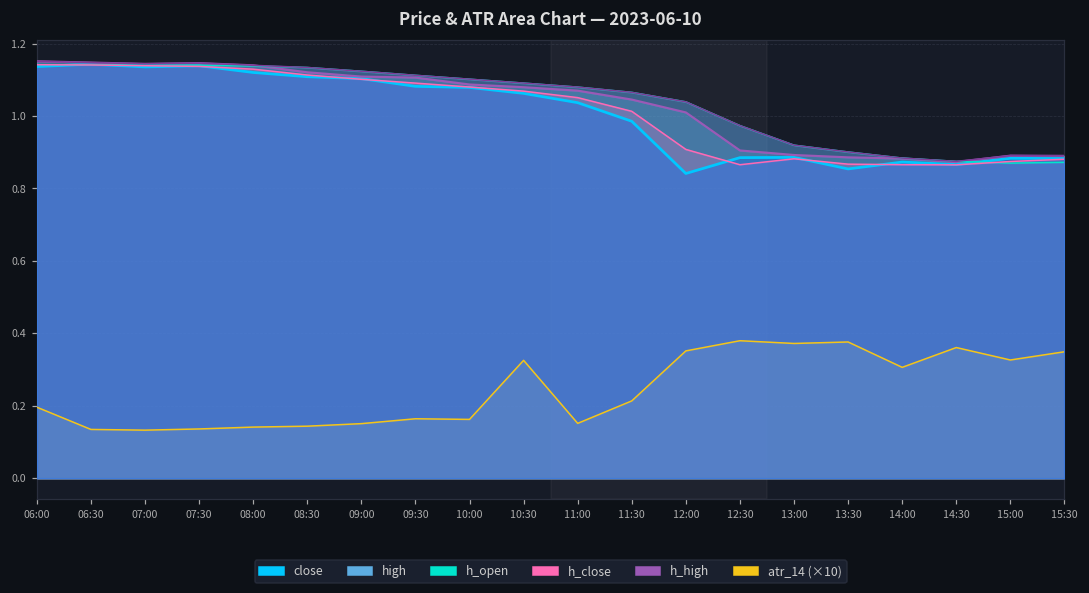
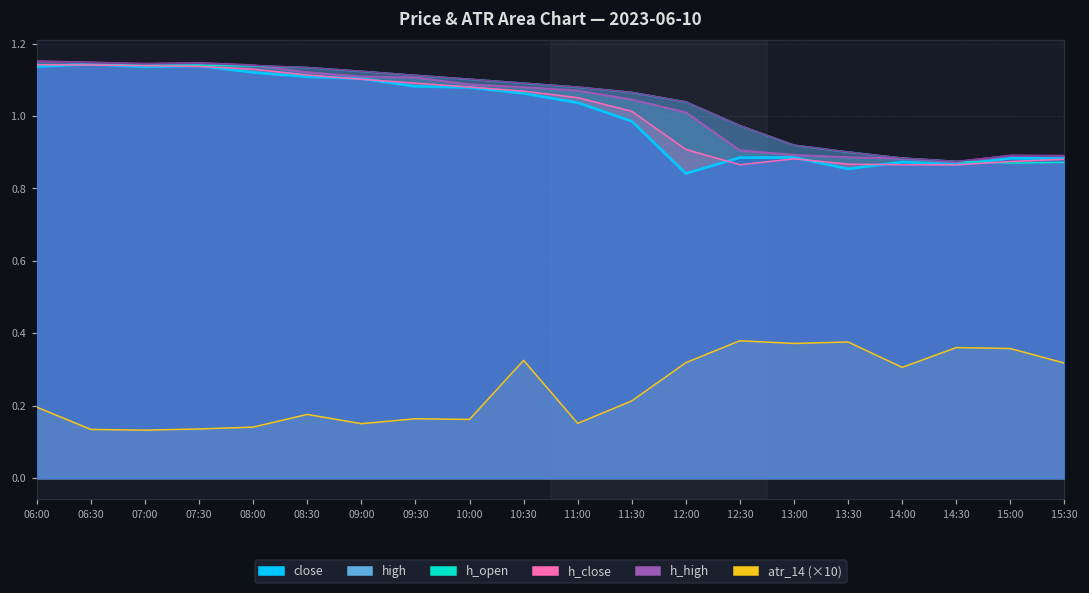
  {
    "atr_14 (×10)": {
      "06:00": 0.20,
      "06:30": 0.13,
      "07:00": 0.13,
      "07:30": 0.14,
      "08:00": 0.14,
-     "08:30": 0.14,
+     "08:30": 0.18,
      "09:00": 0.15,
      "09:30": 0.16,
      "10:00": 0.16,
      "10:30": 0.33,
      "11:00": 0.15,
      "11:30": 0.21,
-     "12:00": 0.35,
+     "12:00": 0.32,
      "12:30": 0.38,
      "13:00": 0.37,
      "13:30": 0.38,
      "14:00": 0.31,
      "14:30": 0.36,
-     "15:00": 0.33,
-     "15:30": 0.35
+     "15:00": 0.36,
+     "15:30": 0.32
    },
    "h_close": {
      "08:00": 1.13,
      "09:30": 1.09,
      "11:00": 1.05,
      "11:30": 1.01,
      "12:00": 0.91,
      "12:30": 0.87,
      "13:30": 0.87
    }
  }
